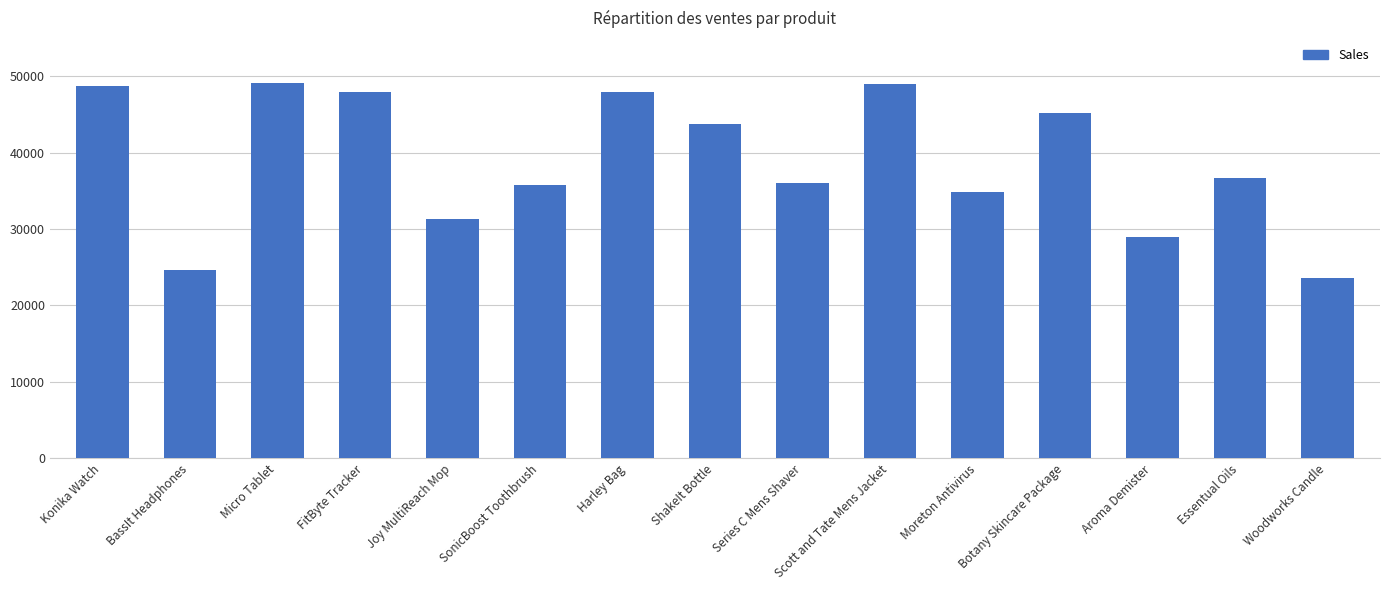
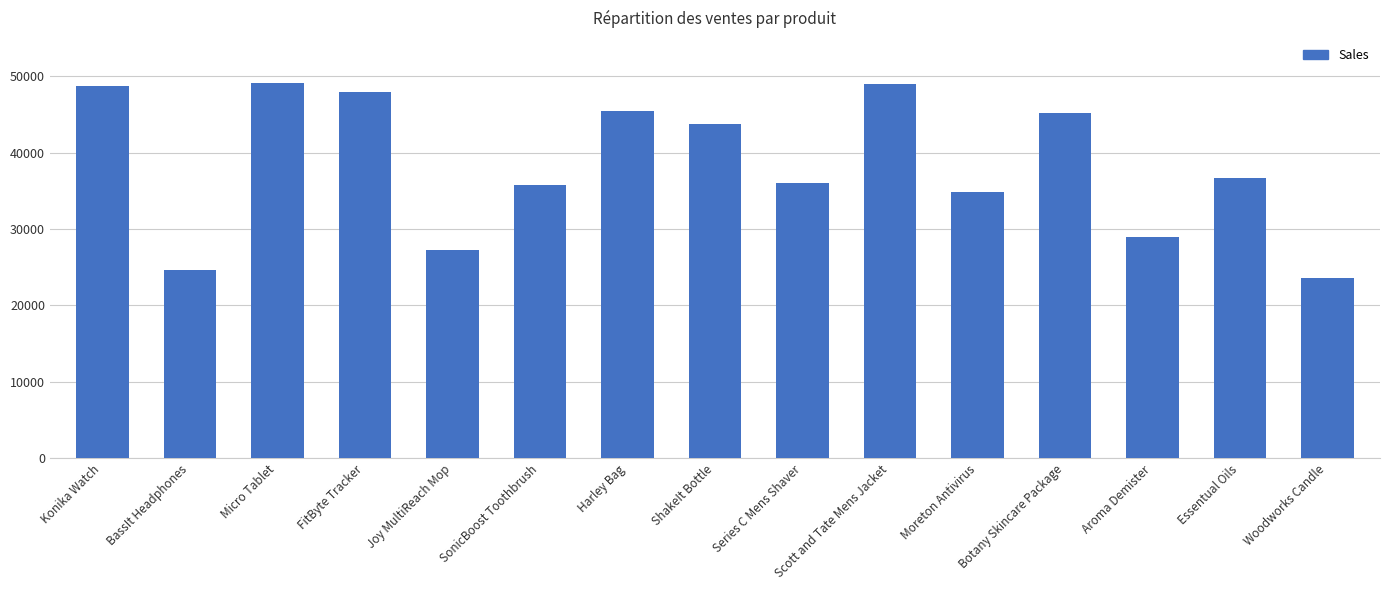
  {
    "Konika Watch": 49000,
    "BassIt Headphones": 25000,
    "Micro Tablet": 49000,
    "FitByte Tracker": 48000,
-   "Joy MultiReach Mop": 31000,
+   "Joy MultiReach Mop": 27000,
    "SonicBoost Toothbrush": 36000,
-   "Harley Bag": 48000,
+   "Harley Bag": 46000,
    "ShakeIt Bottle": 44000,
    "Series C Mens Shaver": 36000,
    "Scott and Tate Mens Jacket": 49000,
    "Moreton Antivirus": 35000,
    "Botany Skincare Package": 45000,
    "Aroma Demister": 29000,
    "Essentual Oils": 37000,
    "Woodworks Candle": 24000
  }
